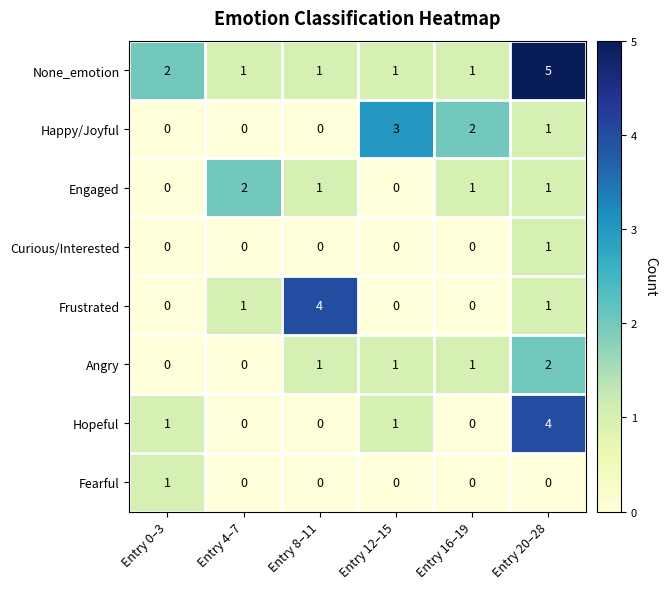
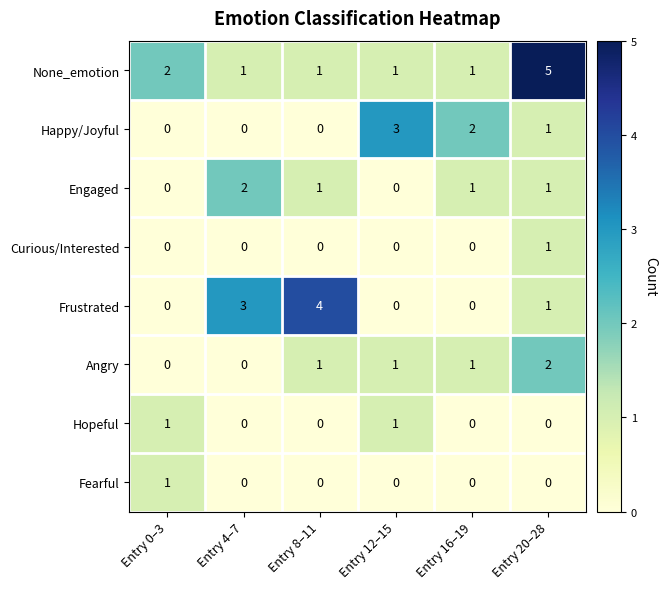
  {
    "None_emotion": {
      "Entry 0–3": 2,
      "Entry 4–7": 1,
      "Entry 8–11": 1,
      "Entry 12–15": 1,
      "Entry 16–19": 1,
      "Entry 20–28": 5
    },
    "Happy/Joyful": {
      "Entry 0–3": 0,
      "Entry 4–7": 0,
      "Entry 8–11": 0,
      "Entry 12–15": 3,
      "Entry 16–19": 2,
      "Entry 20–28": 1
    },
    "Engaged": {
      "Entry 0–3": 0,
      "Entry 4–7": 2,
      "Entry 8–11": 1,
      "Entry 12–15": 0,
      "Entry 16–19": 1,
      "Entry 20–28": 1
    },
    "Curious/Interested": {
      "Entry 0–3": 0,
      "Entry 4–7": 0,
      "Entry 8–11": 0,
      "Entry 12–15": 0,
      "Entry 16–19": 0,
      "Entry 20–28": 1
    },
    "Frustrated": {
      "Entry 0–3": 0,
-     "Entry 4–7": 1,
+     "Entry 4–7": 3,
      "Entry 8–11": 4,
      "Entry 12–15": 0,
      "Entry 16–19": 0,
      "Entry 20–28": 1
    },
    "Angry": {
      "Entry 0–3": 0,
      "Entry 4–7": 0,
      "Entry 8–11": 1,
      "Entry 12–15": 1,
      "Entry 16–19": 1,
      "Entry 20–28": 2
    },
    "Hopeful": {
      "Entry 0–3": 1,
      "Entry 4–7": 0,
      "Entry 8–11": 0,
      "Entry 12–15": 1,
      "Entry 16–19": 0,
-     "Entry 20–28": 4
+     "Entry 20–28": 0
    },
    "Fearful": {
      "Entry 0–3": 1,
      "Entry 4–7": 0,
      "Entry 8–11": 0,
      "Entry 12–15": 0,
      "Entry 16–19": 0,
      "Entry 20–28": 0
    }
  }
